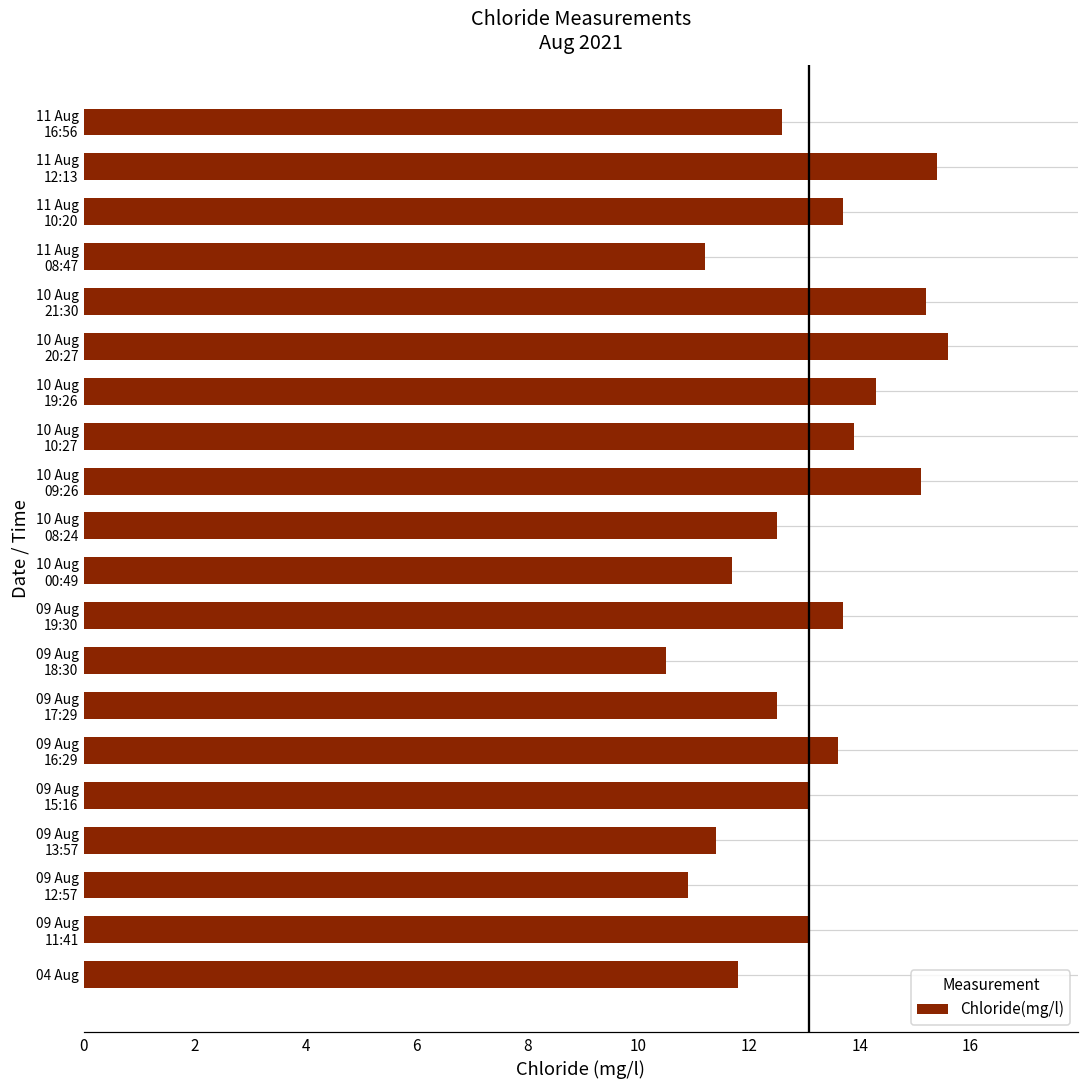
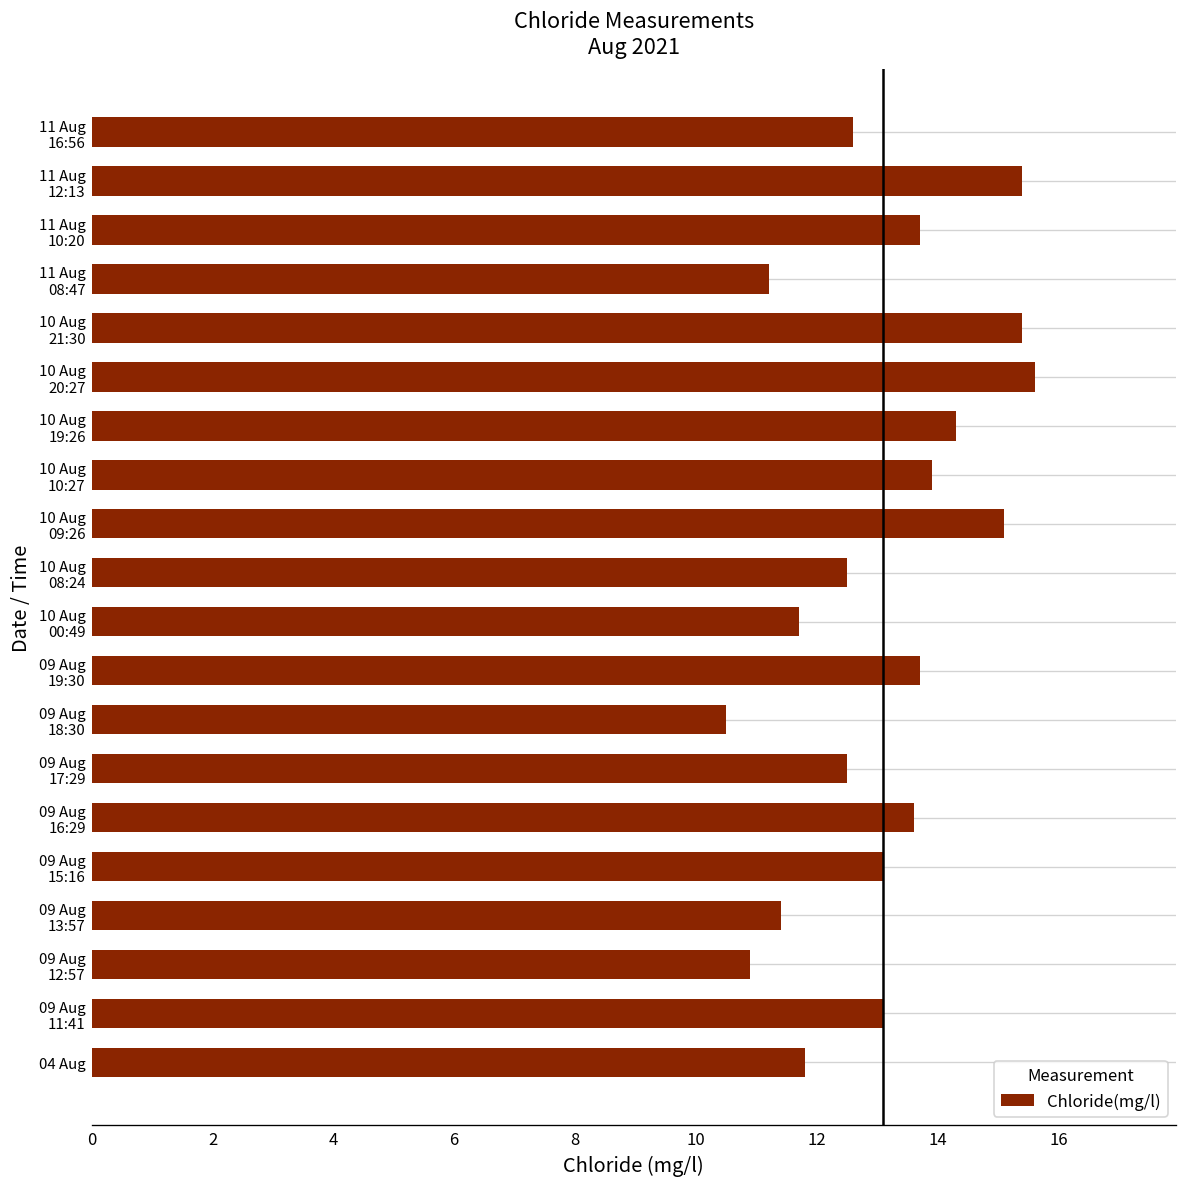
  {
    "11 Aug 16:56": 12.6,
    "11 Aug 12:13": 15.4,
    "11 Aug 10:20": 13.7,
    "11 Aug 08:47": 11.2,
-   "10 Aug 21:30": 15.2,
+   "10 Aug 21:30": 15.4,
    "10 Aug 20:27": 15.6,
    "10 Aug 19:26": 14.3,
    "10 Aug 10:27": 13.9,
    "10 Aug 09:26": 15.1,
    "10 Aug 08:24": 12.5,
    "10 Aug 00:49": 11.7,
    "09 Aug 19:30": 13.7,
    "09 Aug 18:30": 10.5,
    "09 Aug 17:29": 12.5,
    "09 Aug 16:29": 13.6,
    "09 Aug 15:16": 13.1,
    "09 Aug 13:57": 11.4,
    "09 Aug 12:57": 10.9,
    "09 Aug 11:41": 13.1,
    "04 Aug": 11.8
  }
